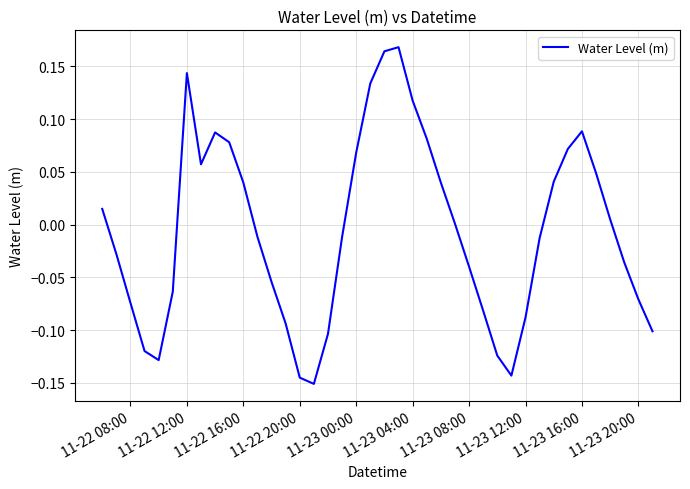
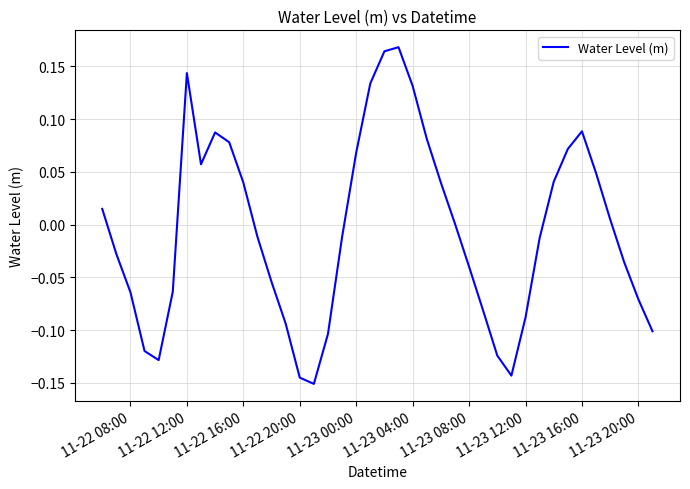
  {
-   "11-22 08:00": -0.074,
+   "11-22 08:00": -0.064,
    "11-22 12:00": 0.144,
    "11-22 16:00": 0.040,
    "11-22 20:00": -0.145,
    "11-23 00:00": 0.068,
-   "11-23 04:00": 0.118,
+   "11-23 04:00": 0.132,
    "11-23 08:00": -0.040,
    "11-23 12:00": -0.088,
    "11-23 16:00": 0.088,
    "11-23 20:00": -0.071
  }
